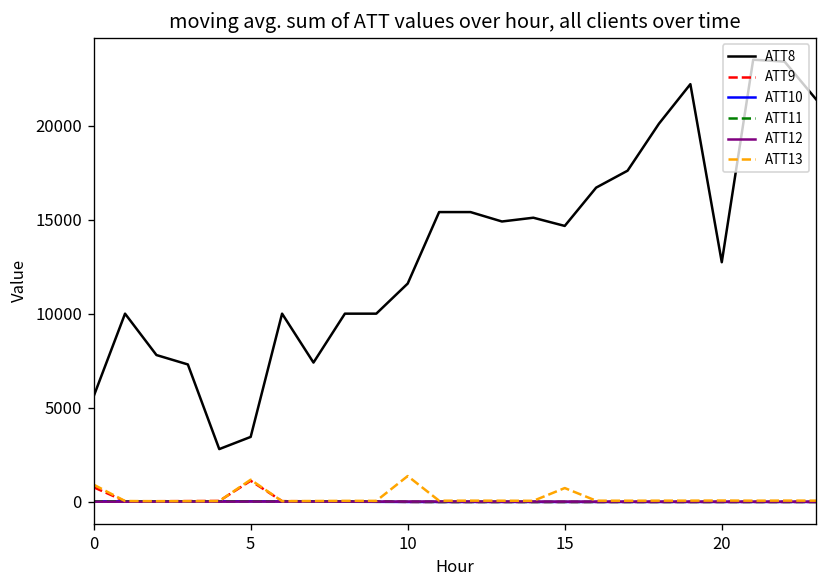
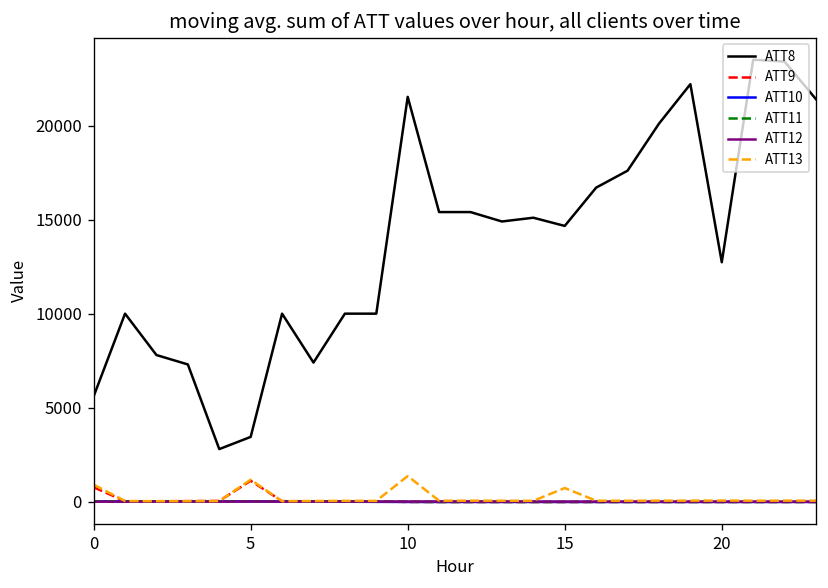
  {
    "ATT8": {
      "0": 5600,
      "5": 3400,
-     "10": 11600,
+     "10": 21500,
      "15": 14700,
      "20": 12700
    },
    "ATT12": {
      "0": 0,
      "5": 0
    },
    "ATT13": {
      "10": 1400,
      "15": 700
    }
  }
